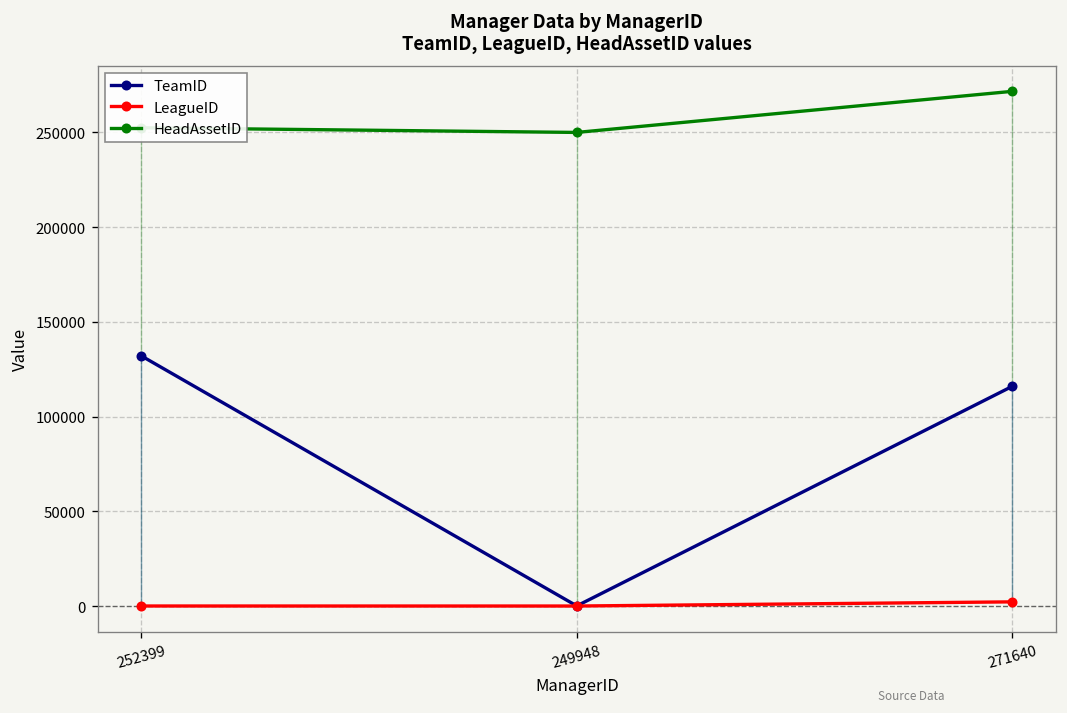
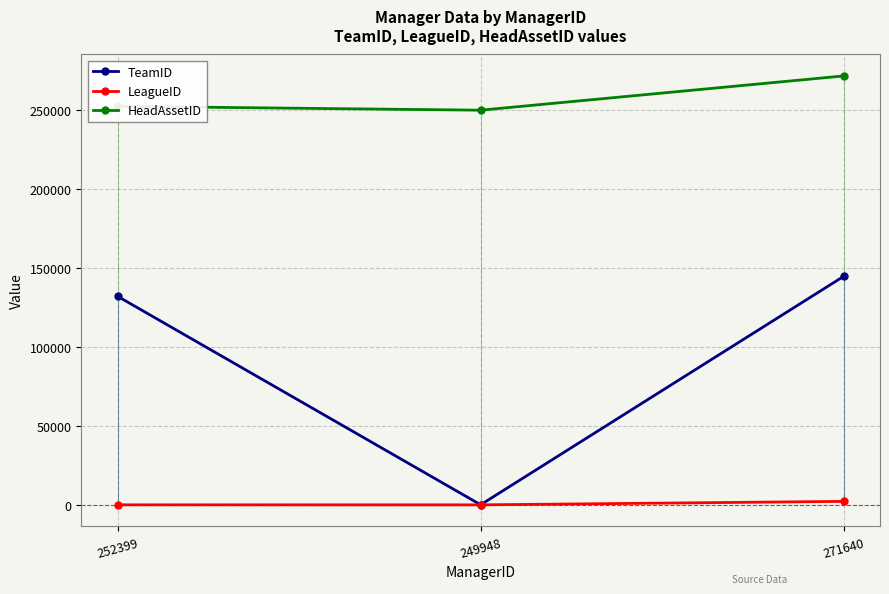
  {
    "TeamID": {
-     "271640": 116000
+     "271640": 145000
    }
  }
